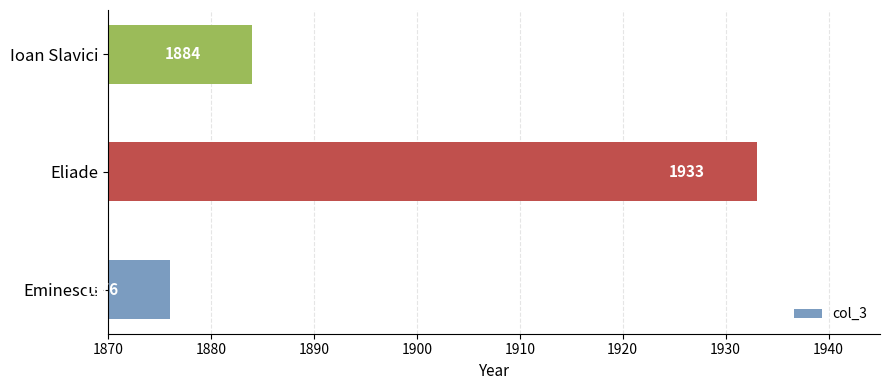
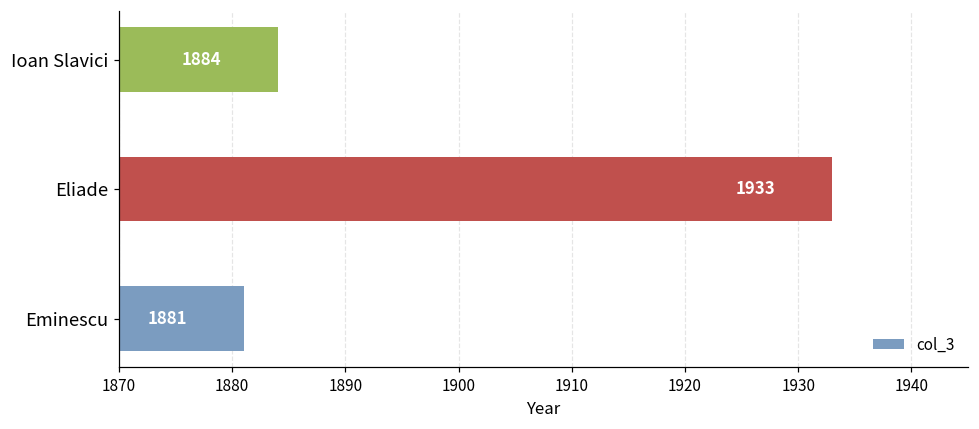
  {
-   "Eminescu": 1876
+   "Eminescu": 1881
  }
